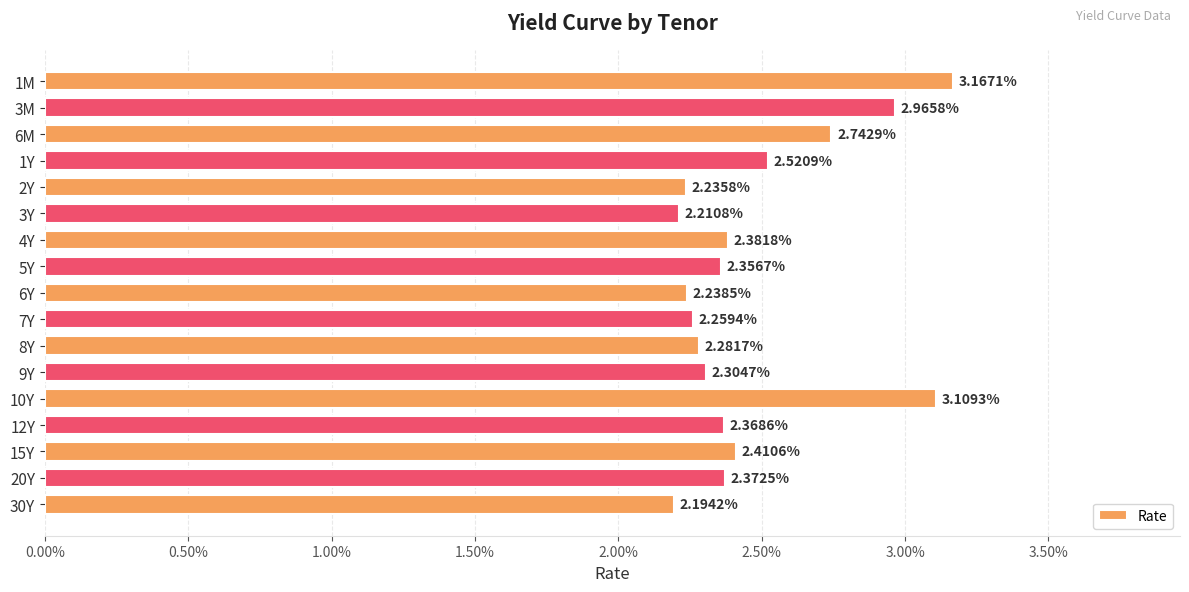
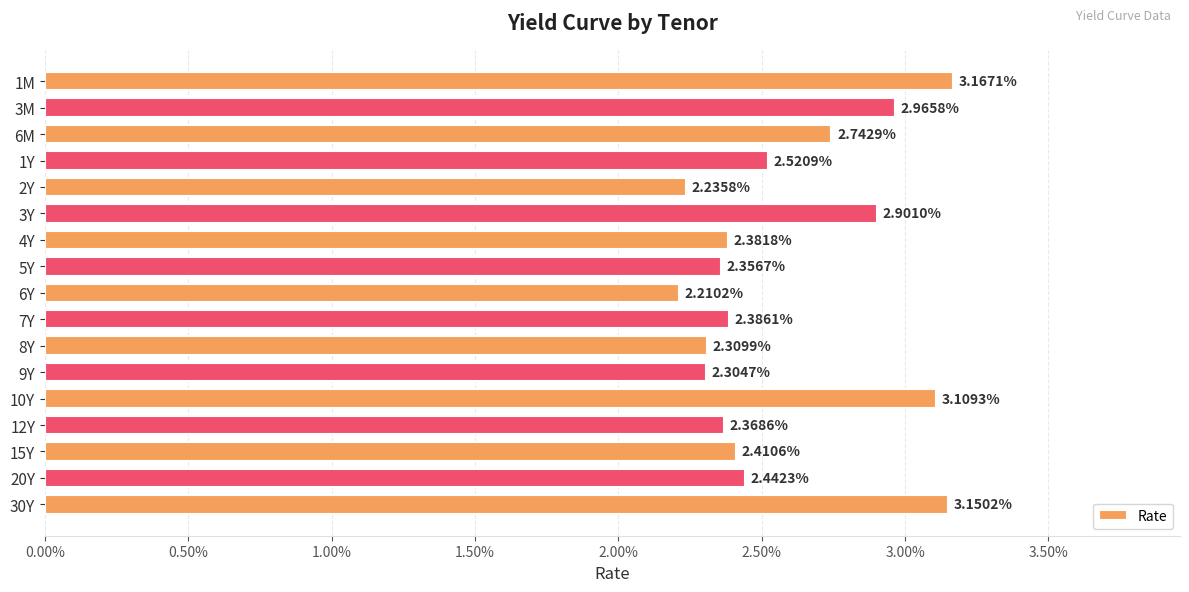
  {
    "1M": "3.1671%",
    "3M": "2.9658%",
    "6M": "2.7429%",
    "1Y": "2.5209%",
    "2Y": "2.2358%",
-   "3Y": "2.2108%",
+   "3Y": "2.9010%",
    "4Y": "2.3818%",
    "5Y": "2.3567%",
-   "6Y": "2.2385%",
-   "7Y": "2.2594%",
-   "8Y": "2.2817%",
+   "6Y": "2.2102%",
+   "7Y": "2.3861%",
+   "8Y": "2.3099%",
    "9Y": "2.3047%",
    "10Y": "3.1093%",
    "12Y": "2.3686%",
    "15Y": "2.4106%",
-   "20Y": "2.3725%",
-   "30Y": "2.1942%"
+   "20Y": "2.4423%",
+   "30Y": "3.1502%"
  }
